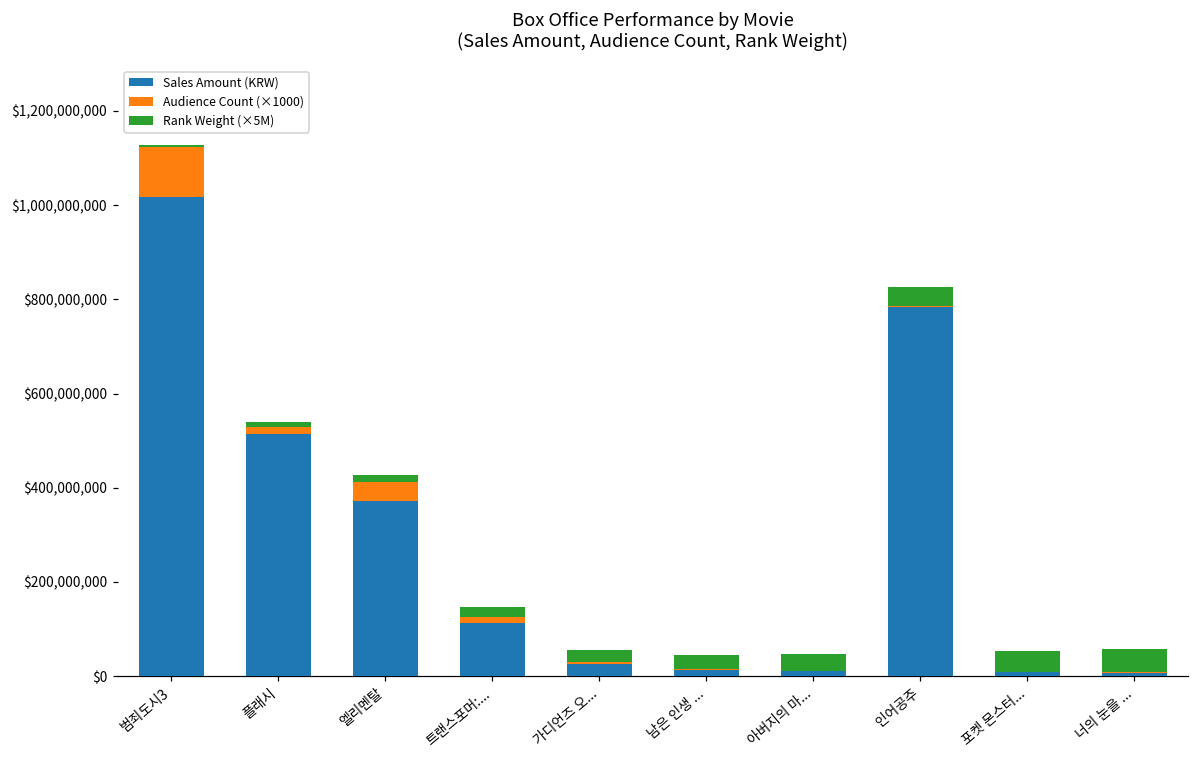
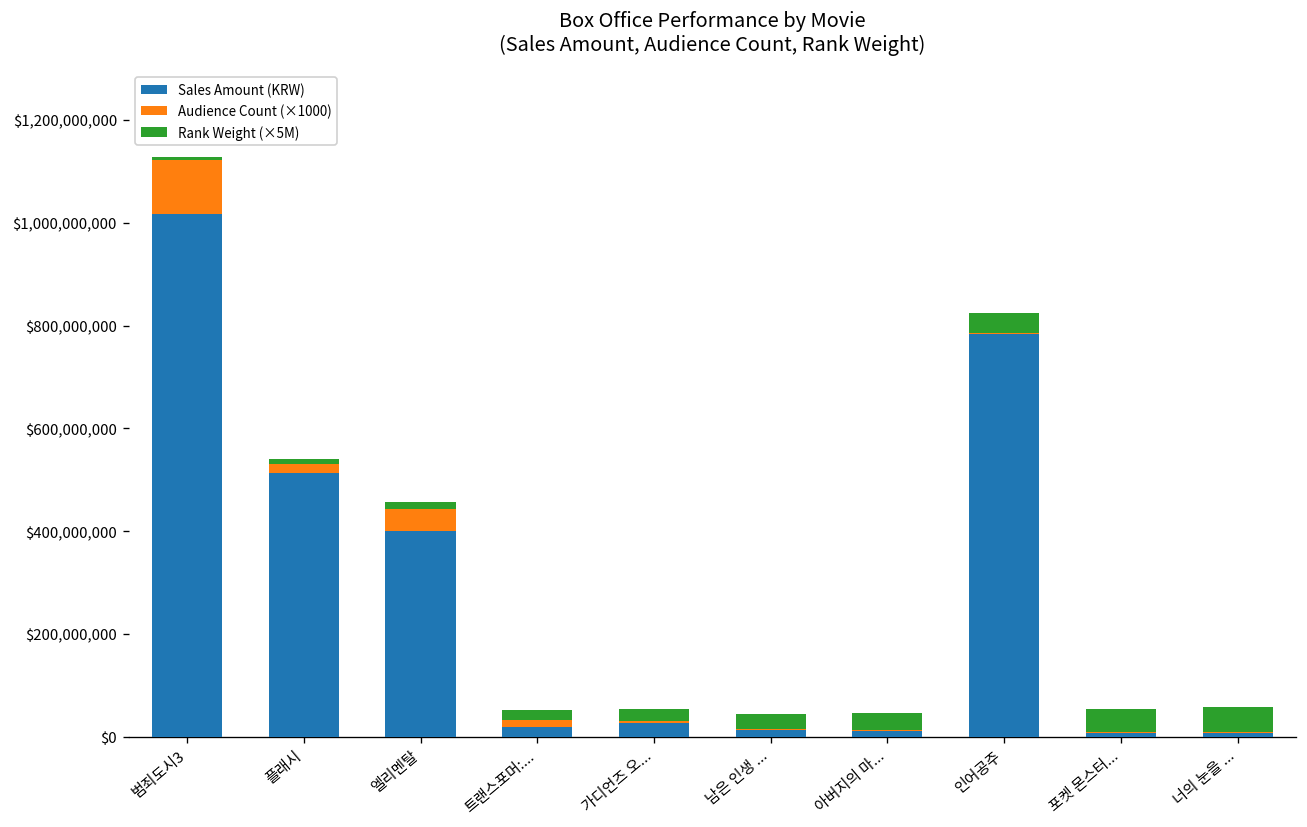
  {
    "Sales Amount (KRW)": {
      "범죄도시3": "$1,020,000,000",
      "플래시": "$510,000,000",
-     "엘리멘탈": "$370,000,000",
-     "트랜스포머:...": "$110,000,000",
+     "엘리멘탈": "$400,000,000",
+     "트랜스포머:...": "$20,000,000",
      "가디언즈 오...": "$30,000,000",
      "남은 인생 ...": "$10,000,000",
      "아버지의 마...": "$10,000,000",
      "인어공주": "$780,000,000",
      "포켓 몬스터...": "$10,000,000",
      "너의 눈을 ...": "$10,000,000"
    },
    "Audience Count (×1000)": {
      "범죄도시3": "$110,000,000",
      "플래시": "$20,000,000",
      "엘리멘탈": "$40,000,000",
      "트랜스포머:...": "$10,000,000"
    },
    "Rank Weight (×5M)": {
      "플래시": "$10,000,000",
      "엘리멘탈": "$20,000,000",
      "트랜스포머:...": "$20,000,000",
      "가디언즈 오...": "$30,000,000",
      "남은 인생 ...": "$30,000,000",
      "아버지의 마...": "$40,000,000",
      "인어공주": "$40,000,000",
      "포켓 몬스터...": "$50,000,000",
      "너의 눈을 ...": "$50,000,000"
    }
  }
